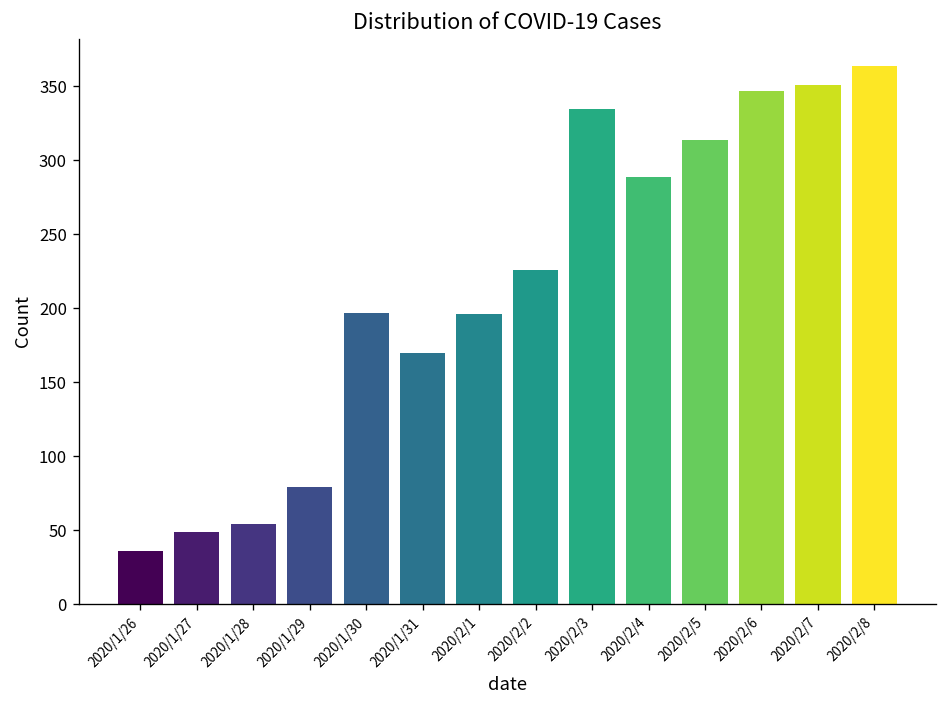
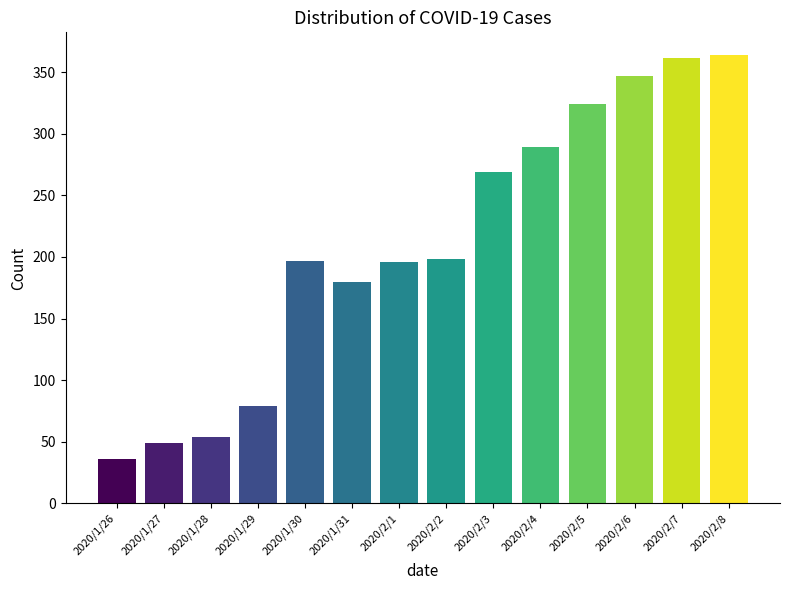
  {
    "2020/1/26": 36,
    "2020/1/27": 49,
    "2020/1/28": 54,
    "2020/1/29": 79,
    "2020/1/30": 197,
-   "2020/1/31": 170,
+   "2020/1/31": 180,
    "2020/2/1": 196,
-   "2020/2/2": 226,
-   "2020/2/3": 335,
+   "2020/2/2": 198,
+   "2020/2/3": 269,
    "2020/2/4": 289,
-   "2020/2/5": 314,
+   "2020/2/5": 324,
    "2020/2/6": 347,
-   "2020/2/7": 351,
+   "2020/2/7": 361,
    "2020/2/8": 364
  }
